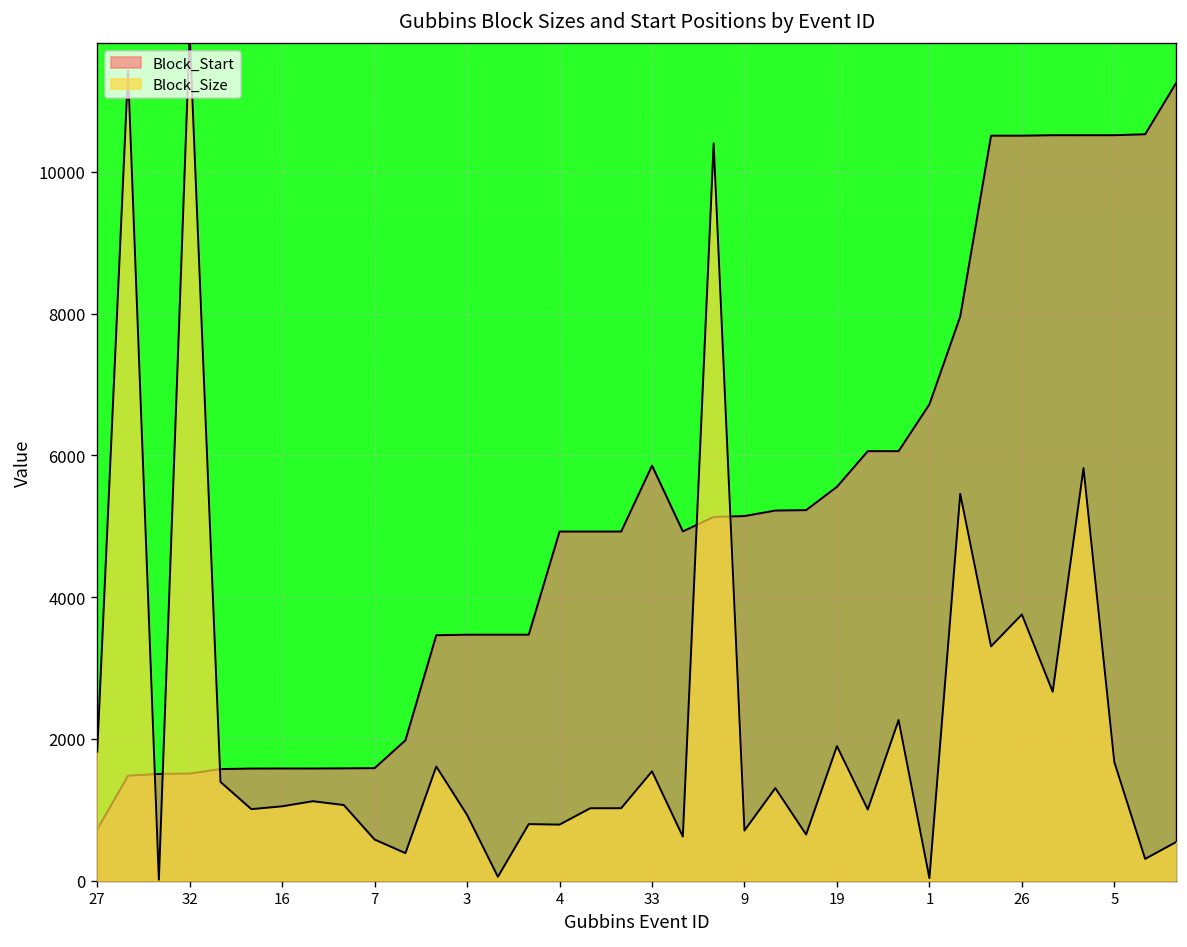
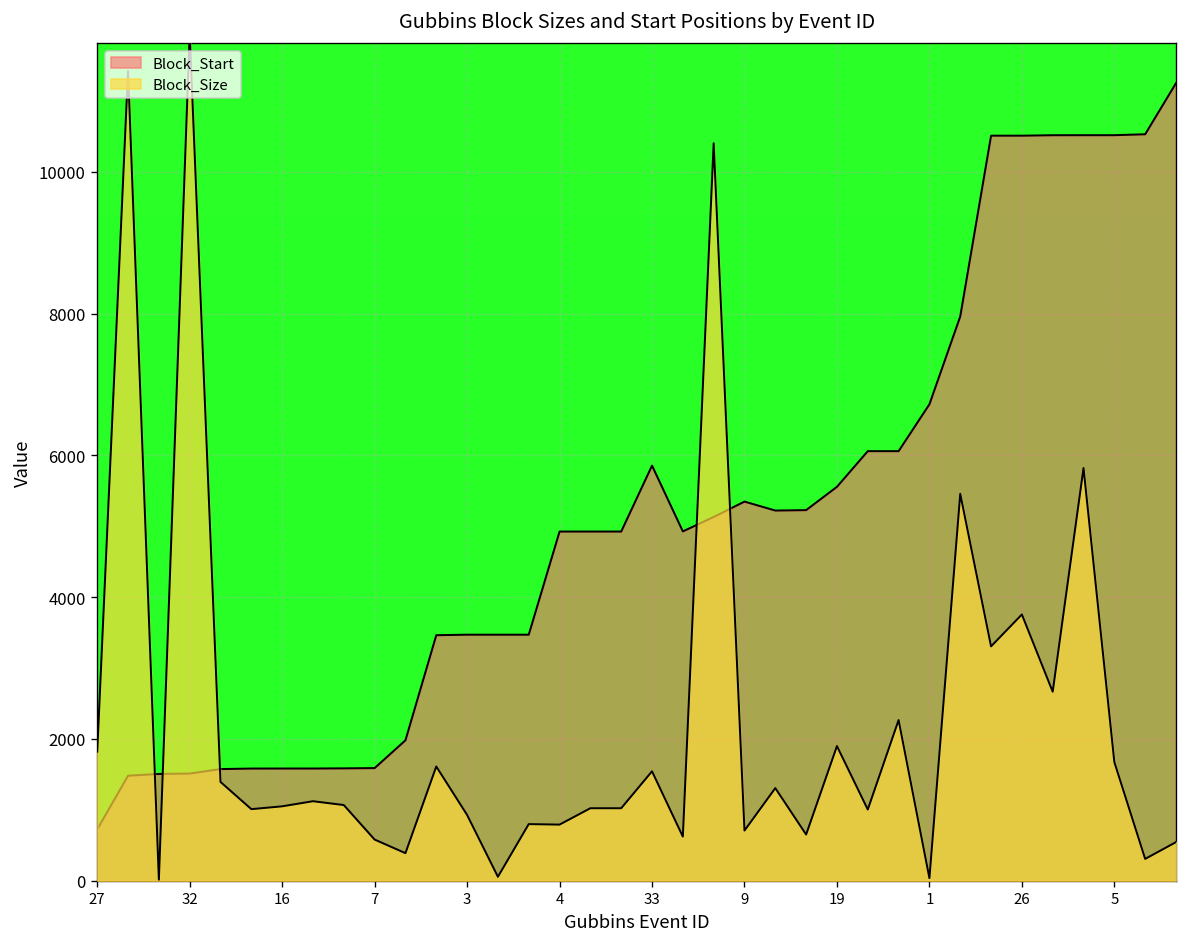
  {
    "Block_Start": {
      "27": 700,
      "3": 3500,
      "33": 5900,
-     "9": 5100
+     "9": 5300
    },
    "Block_Size": {
      "27": 1800,
      "3": 900,
      "33": 1500,
      "9": 700
    }
  }
